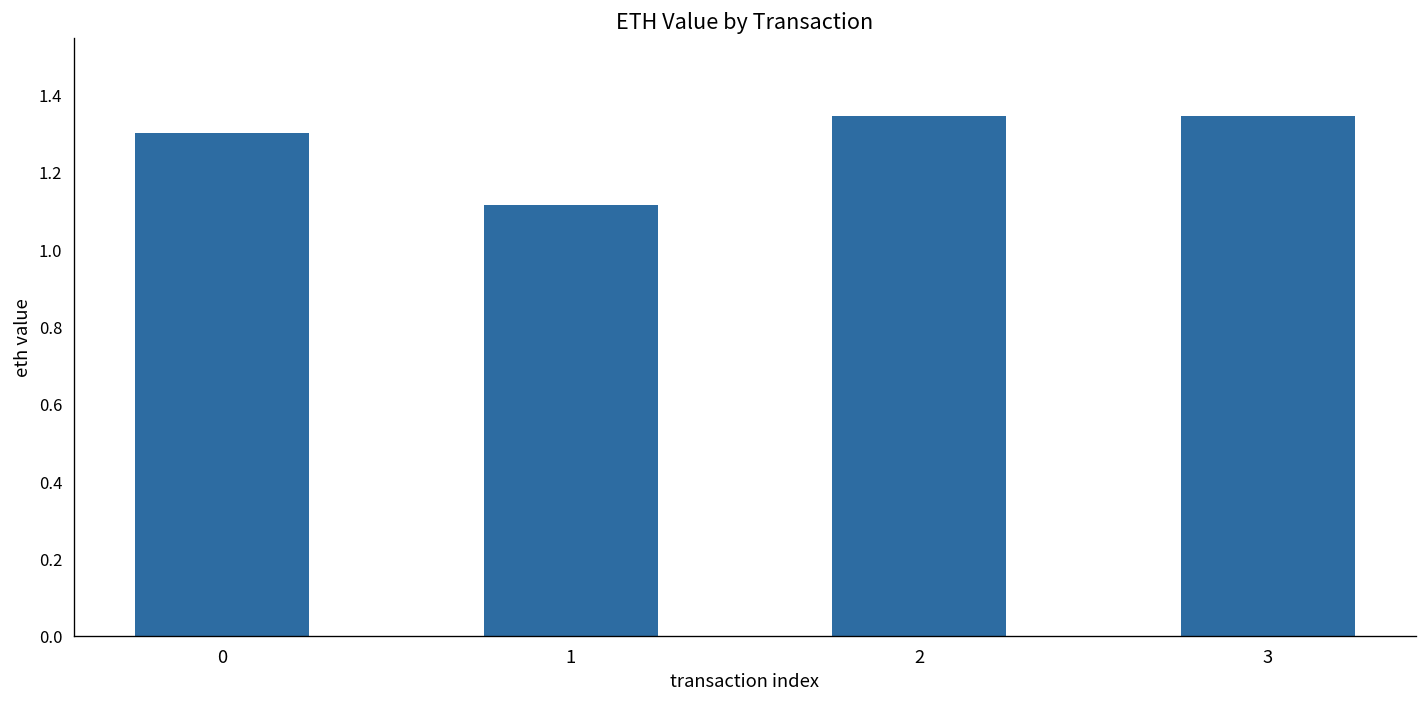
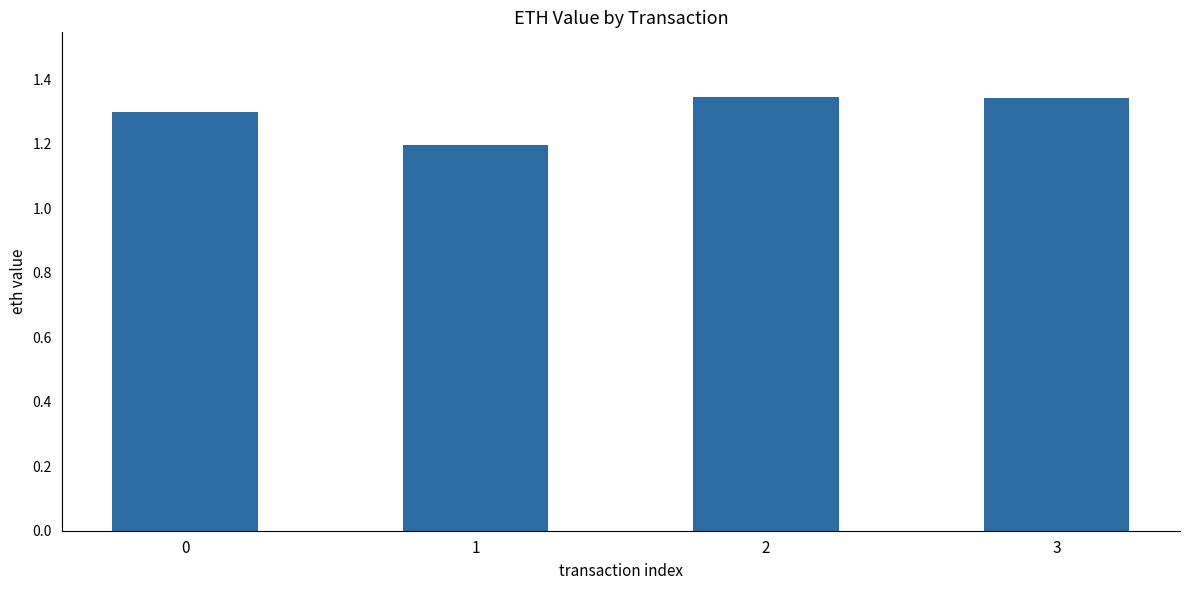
  {
    "0": 1.30,
-   "1": 1.11,
+   "1": 1.20,
    "2": 1.34,
    "3": 1.34
  }
